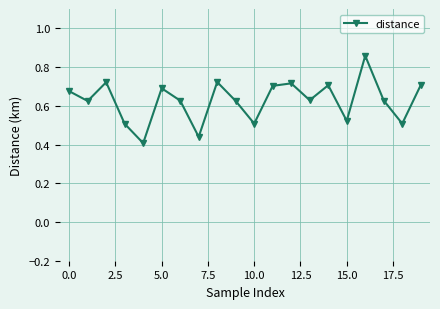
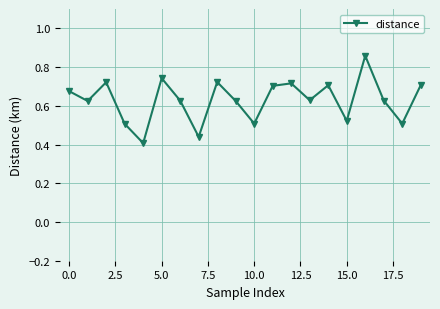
  {
    "0.0": 0.68,
-   "5.0": 0.69,
+   "5.0": 0.74,
    "10.0": 0.51,
    "15.0": 0.52
  }
